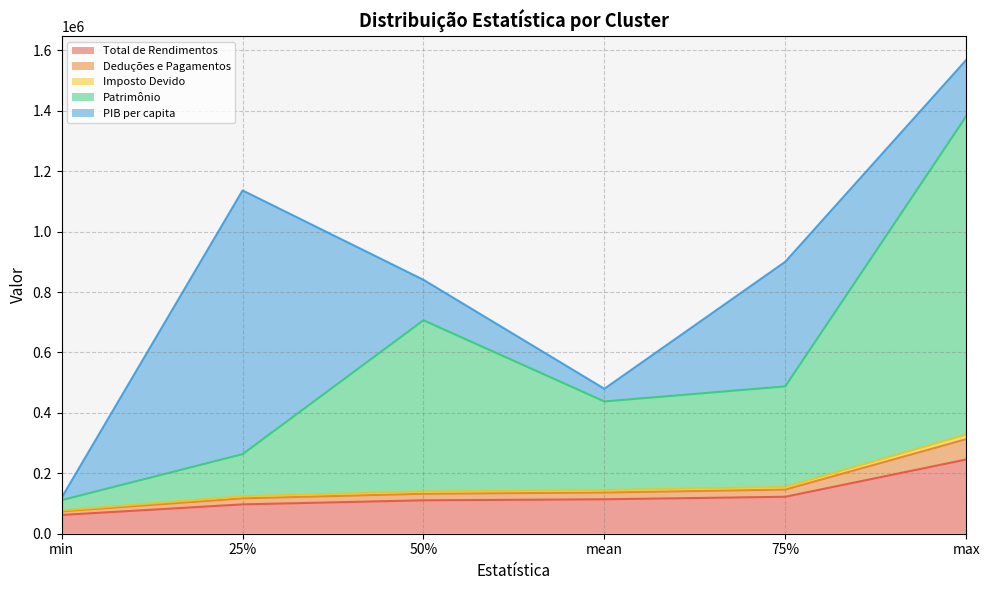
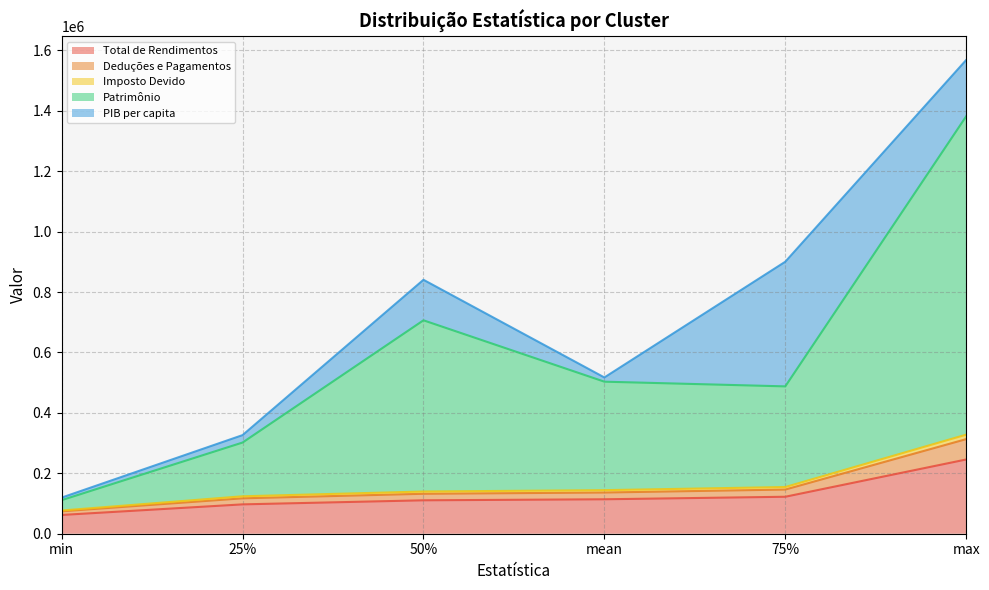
  {
    "Patrimônio": {
-     "25%": 140000,
+     "25%": 180000,
      "50%": 570000,
-     "mean": 290000,
+     "mean": 360000,
      "75%": 330000,
      "max": 1050000
    },
    "PIB per capita": {
-     "25%": 870000,
+     "25%": 20000,
      "50%": 130000,
-     "mean": 40000,
+     "mean": 10000,
      "75%": 410000,
      "max": 190000
    }
  }
